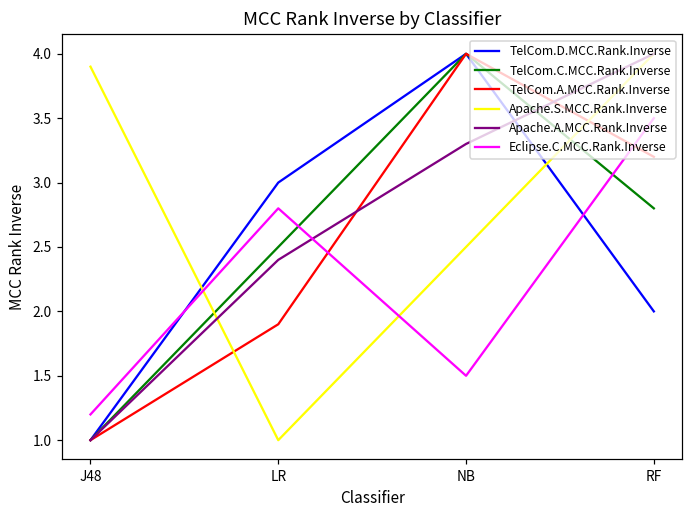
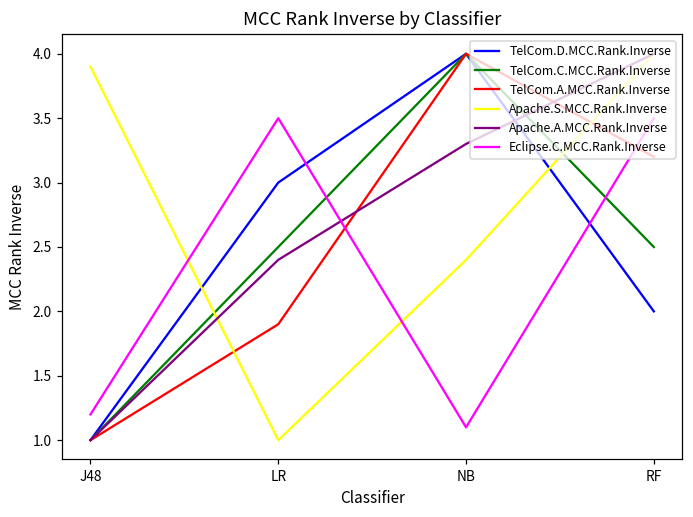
  {
    "TelCom.D.MCC.Rank.Inverse": {
      "LR": 3.0,
      "RF": 2.0
    },
    "TelCom.C.MCC.Rank.Inverse": {
      "LR": 2.5,
-     "RF": 2.8
+     "RF": 2.5
    },
    "TelCom.A.MCC.Rank.Inverse": {
      "LR": 1.9,
      "RF": 3.2
    },
    "Apache.S.MCC.Rank.Inverse": {
      "J48": 3.9,
      "LR": 1.0,
-     "NB": 2.5
+     "NB": 2.4
    },
    "Apache.A.MCC.Rank.Inverse": {
      "LR": 2.4,
      "NB": 3.3
    },
    "Eclipse.C.MCC.Rank.Inverse": {
      "J48": 1.2,
-     "LR": 2.8,
-     "NB": 1.5
+     "LR": 3.5,
+     "NB": 1.1
    }
  }
